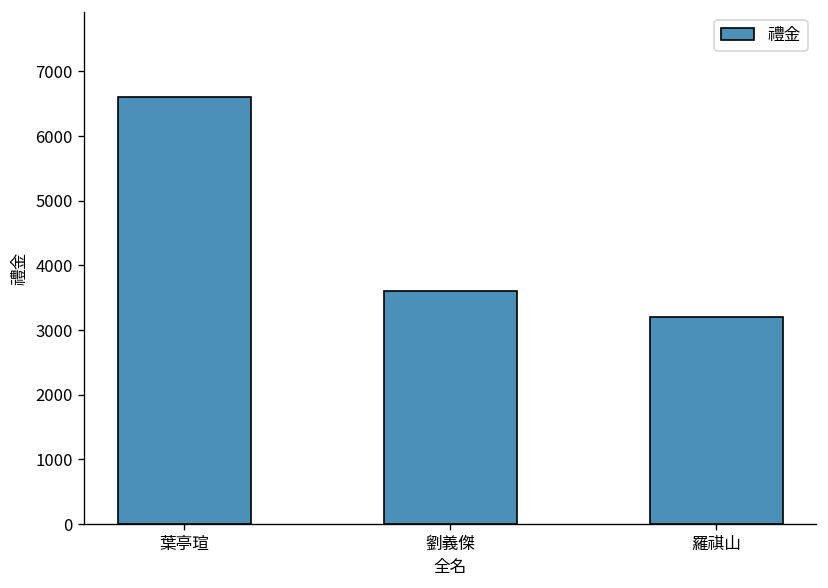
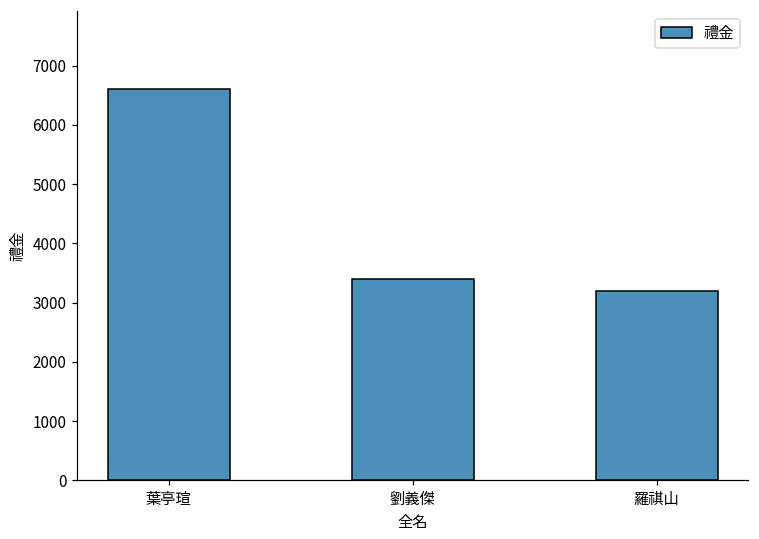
  {
    "葉亭瑄": 6600,
-   "劉義傑": 3600,
+   "劉義傑": 3400,
    "羅祺山": 3200
  }
